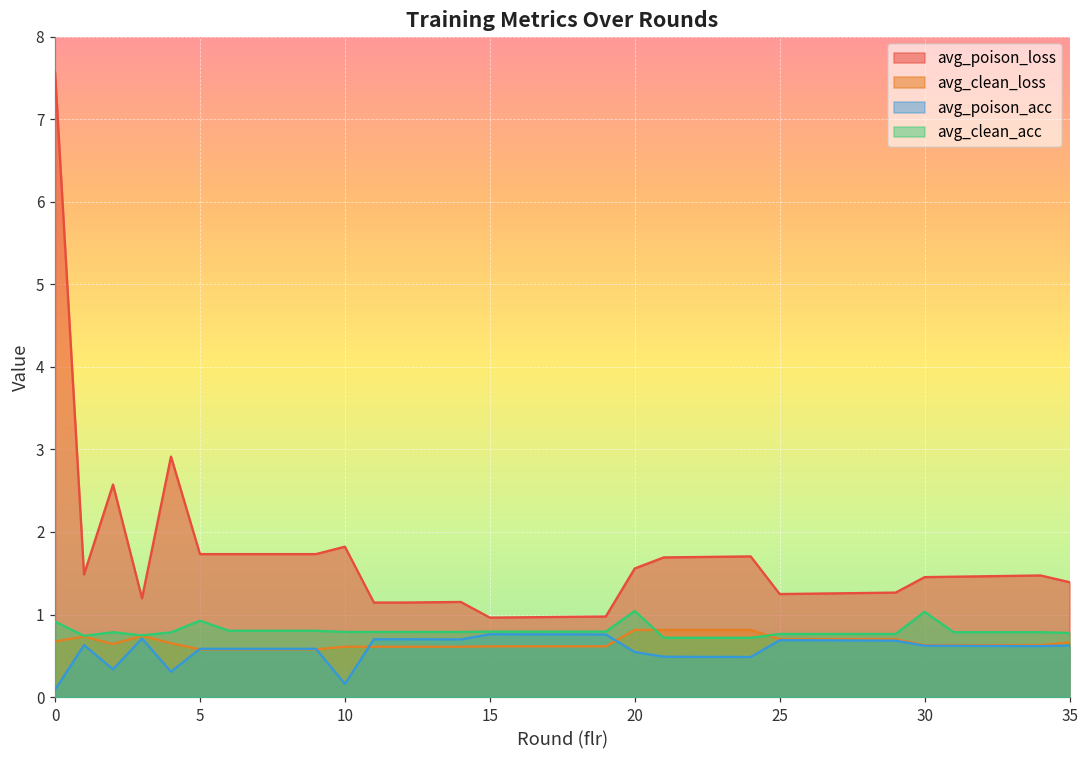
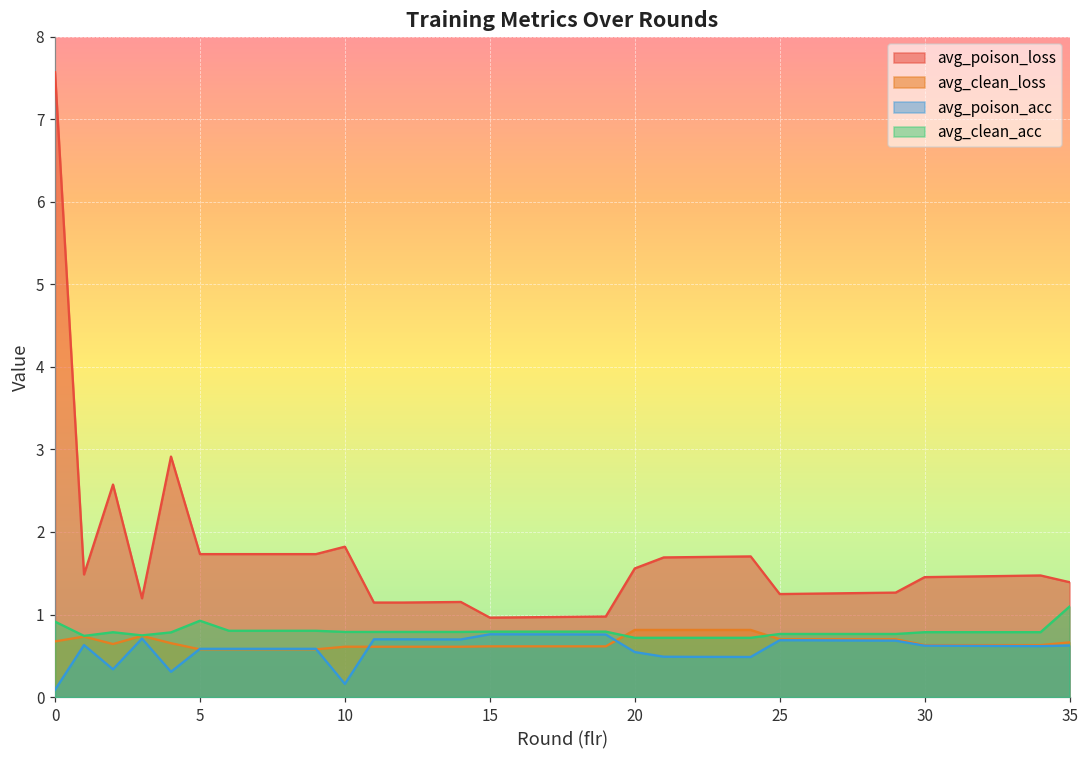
  {
    "avg_poison_acc": {
      "0": 0.1,
      "10": 0.2,
      "20": 0.5,
      "35": 0.6
    },
    "avg_clean_acc": {
      "0": 0.9,
      "5": 0.9,
      "10": 0.8,
-     "20": 1.0,
+     "20": 0.7,
      "25": 0.8,
-     "30": 1.0,
-     "35": 0.8
+     "30": 0.8,
+     "35": 1.1
    }
  }
